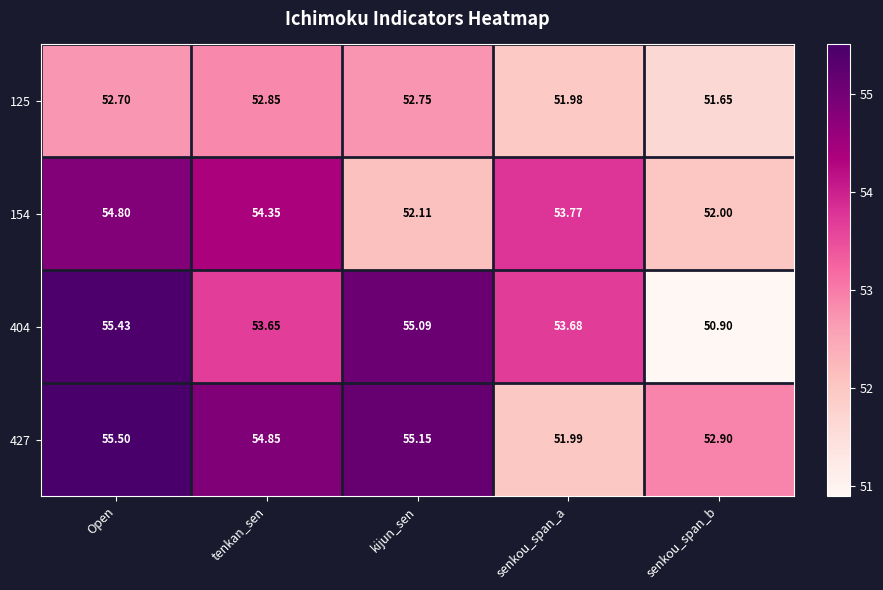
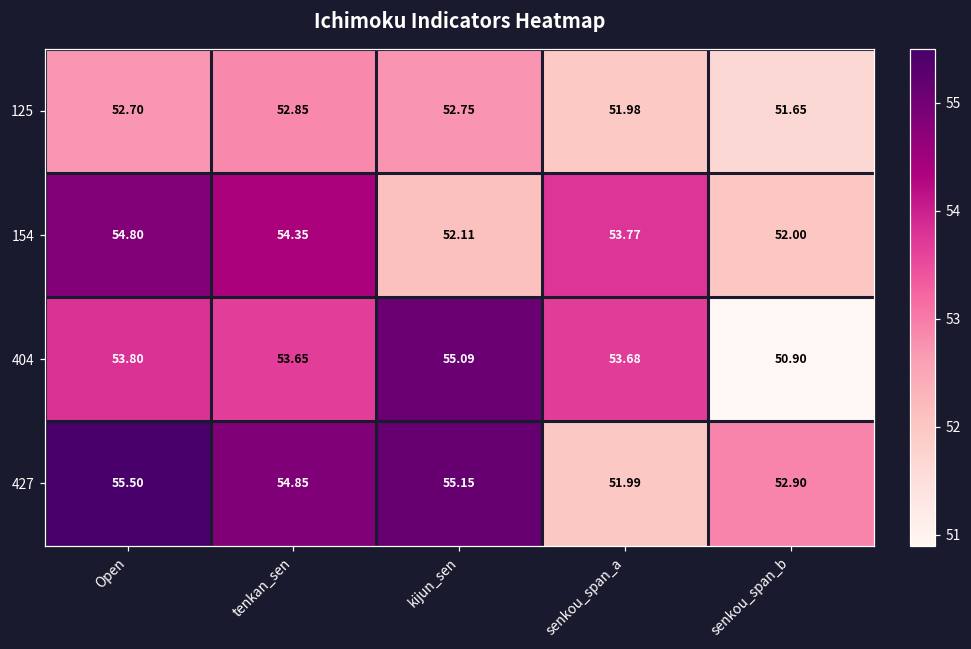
  {
    "125": {
      "Open": 52.70,
      "tenkan_sen": 52.85,
      "kijun_sen": 52.75,
      "senkou_span_a": 51.98,
      "senkou_span_b": 51.65
    },
    "154": {
      "Open": 54.80,
      "tenkan_sen": 54.35,
      "kijun_sen": 52.11,
      "senkou_span_a": 53.77,
      "senkou_span_b": 52.00
    },
    "404": {
-     "Open": 55.43,
+     "Open": 53.80,
      "tenkan_sen": 53.65,
      "kijun_sen": 55.09,
      "senkou_span_a": 53.68,
      "senkou_span_b": 50.90
    },
    "427": {
      "Open": 55.50,
      "tenkan_sen": 54.85,
      "kijun_sen": 55.15,
      "senkou_span_a": 51.99,
      "senkou_span_b": 52.90
    }
  }
